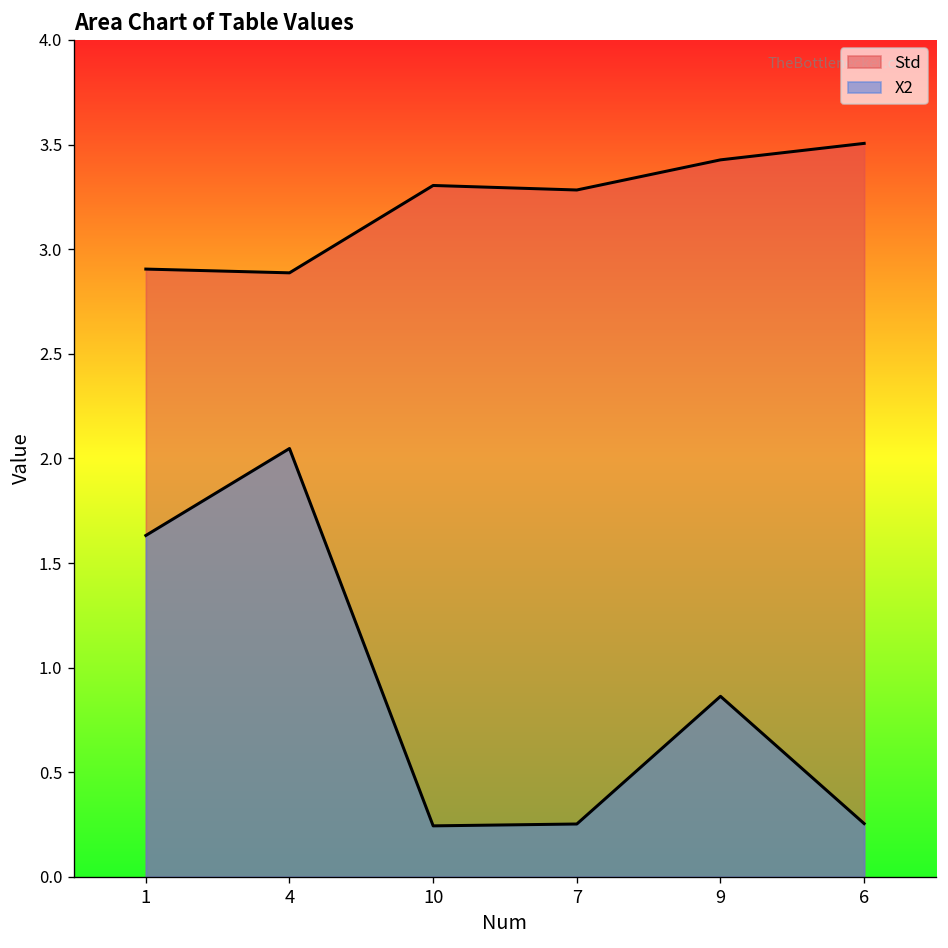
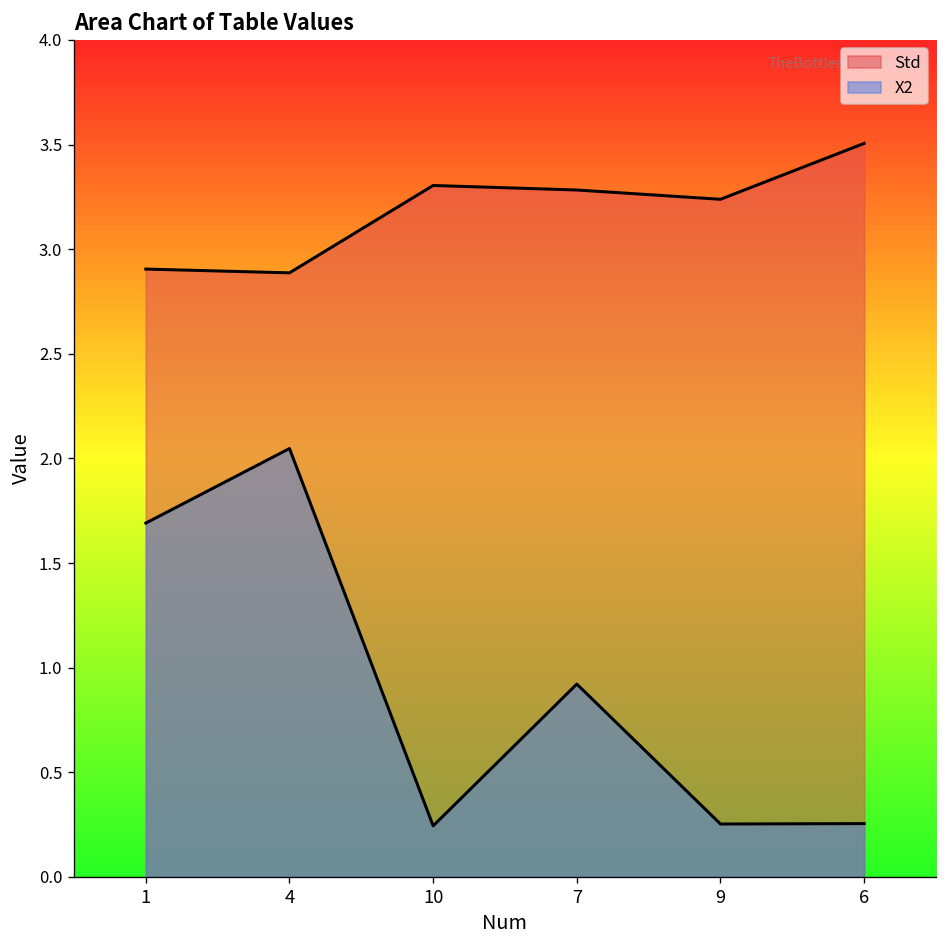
  {
    "Std": {
      "1": 2.91,
      "4": 2.89,
      "10": 3.30,
      "7": 3.28,
-     "9": 3.43,
+     "9": 3.24,
      "6": 3.51
    },
    "X2": {
-     "1": 1.63,
+     "1": 1.69,
      "4": 2.05,
      "10": 0.24,
-     "7": 0.25,
-     "9": 0.86,
+     "7": 0.92,
+     "9": 0.25,
      "6": 0.25
    }
  }
